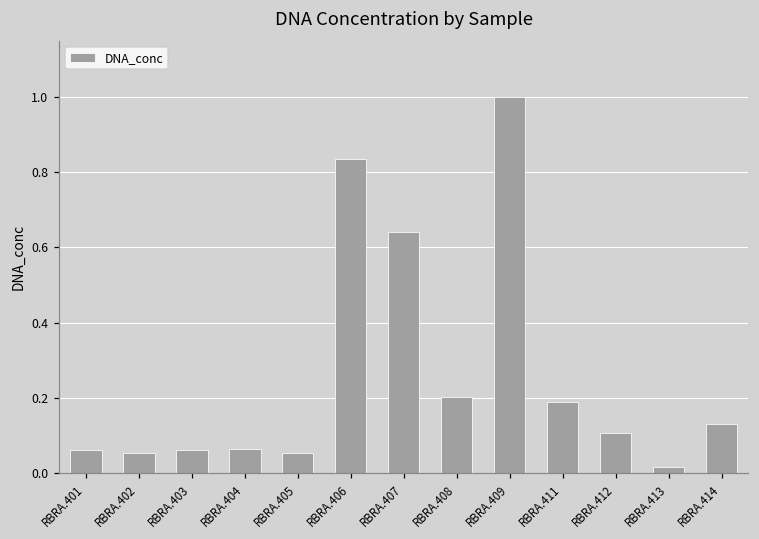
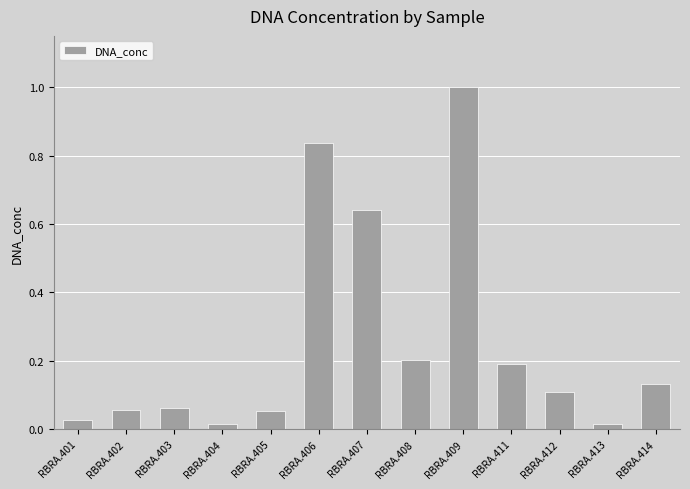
  {
-   "RBRA.401": 0.06,
+   "RBRA.401": 0.03,
    "RBRA.402": 0.05,
    "RBRA.403": 0.06,
-   "RBRA.404": 0.06,
+   "RBRA.404": 0.02,
    "RBRA.405": 0.05,
    "RBRA.406": 0.84,
    "RBRA.407": 0.64,
    "RBRA.408": 0.20,
    "RBRA.409": 1.00,
    "RBRA.411": 0.19,
    "RBRA.412": 0.11,
    "RBRA.413": 0.02,
    "RBRA.414": 0.13
  }
